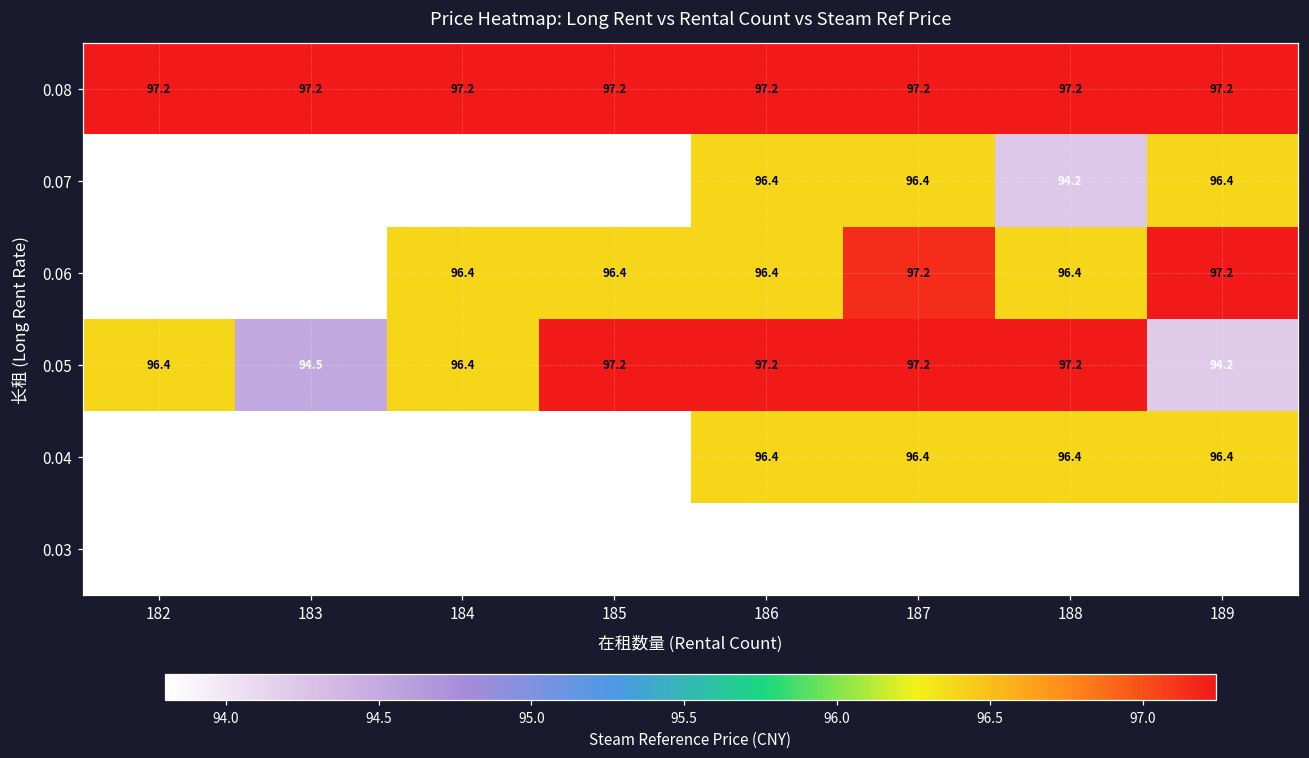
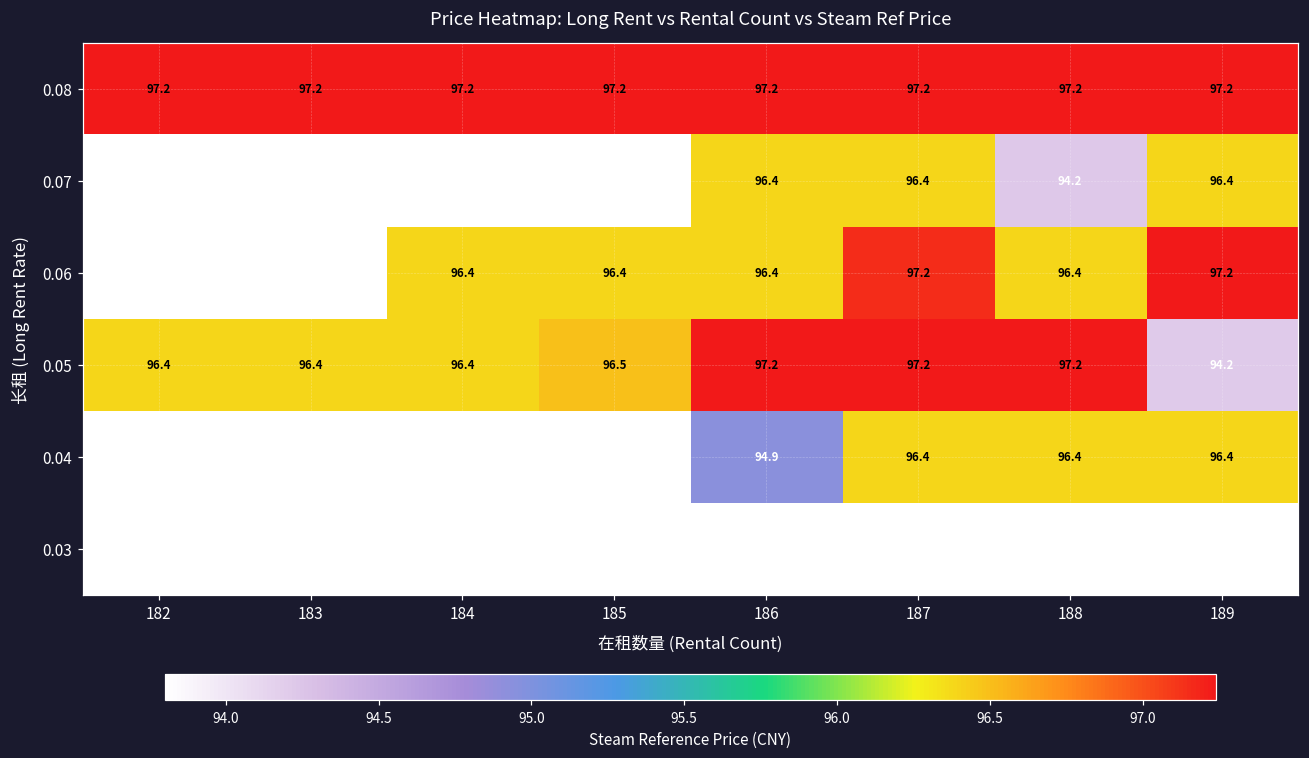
  {
    "0.08": {
      "182": 97.2,
      "183": 97.2,
      "184": 97.2,
      "185": 97.2,
      "186": 97.2,
      "187": 97.2,
      "188": 97.2,
      "189": 97.2
    },
    "0.07": {
      "186": 96.4,
      "187": 96.4,
      "188": 94.2,
      "189": 96.4
    },
    "0.06": {
      "184": 96.4,
      "185": 96.4,
      "186": 96.4,
      "187": 97.2,
      "188": 96.4,
      "189": 97.2
    },
    "0.05": {
      "182": 96.4,
-     "183": 94.5,
+     "183": 96.4,
      "184": 96.4,
-     "185": 97.2,
+     "185": 96.5,
      "186": 97.2,
      "187": 97.2,
      "188": 97.2,
      "189": 94.2
    },
    "0.04": {
-     "186": 96.4,
+     "186": 94.9,
      "187": 96.4,
      "188": 96.4,
      "189": 96.4
    }
  }
